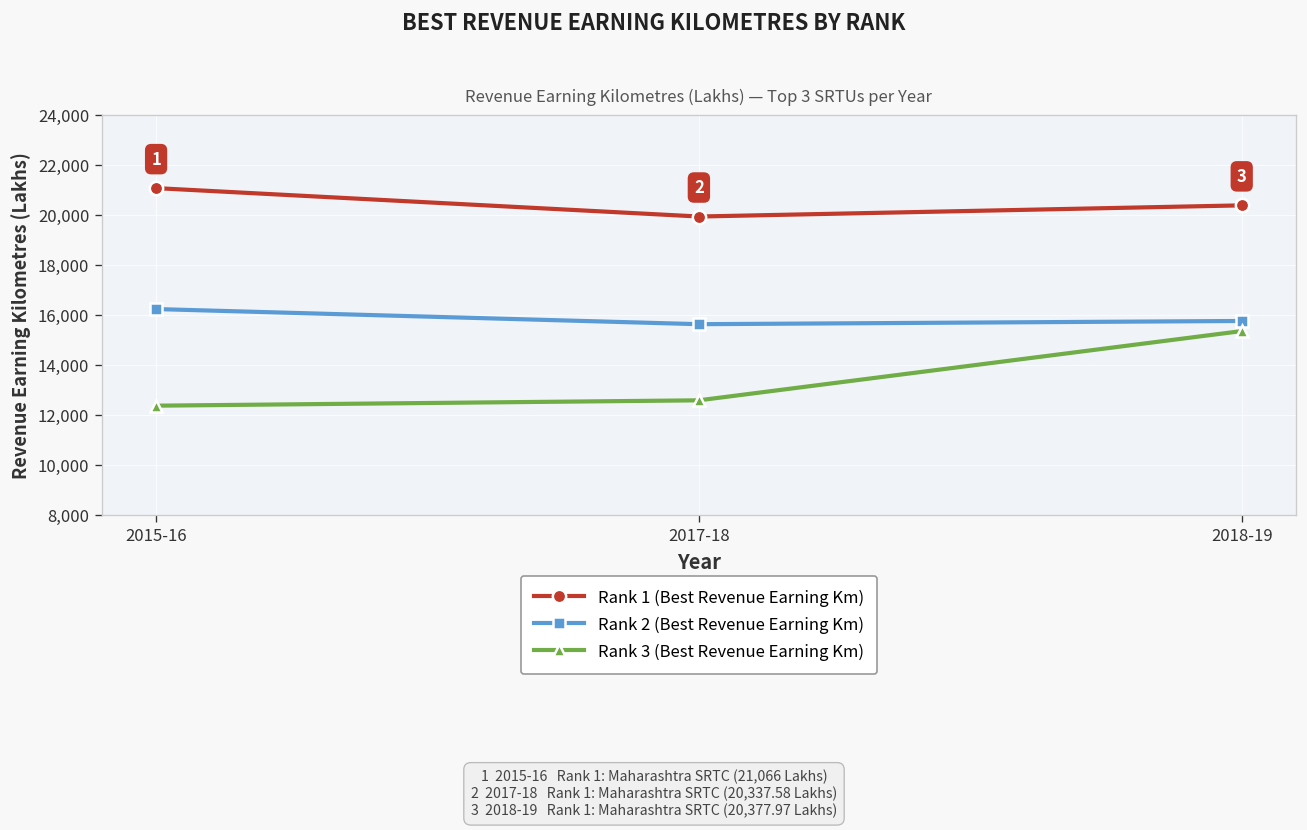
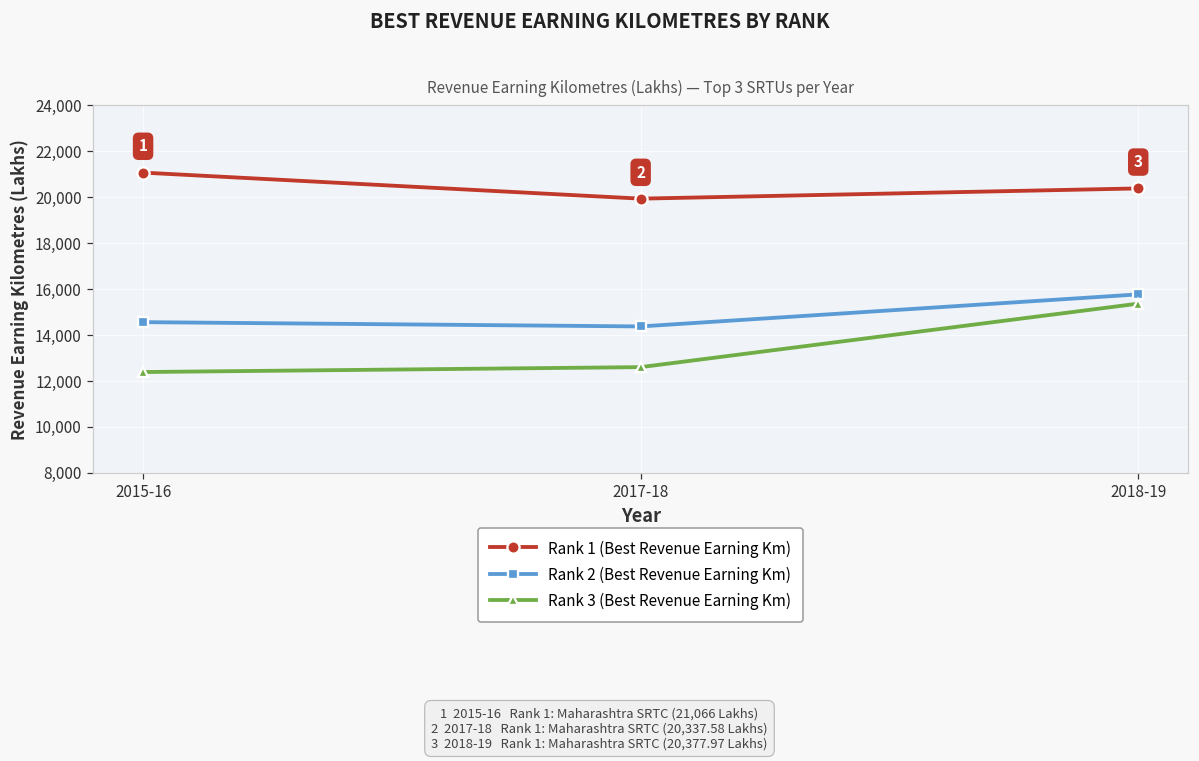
  {
    "Rank 2 (Best Revenue Earning Km)": {
-     "2015-16": "16,200",
-     "2017-18": "15,600",
+     "2015-16": "14,600",
+     "2017-18": "14,400",
      "2018-19": "15,800"
    },
    "Rank 3 (Best Revenue Earning Km)": {
      "2015-16": "12,400",
      "2017-18": "12,600",
      "2018-19": "15,400"
    }
  }
